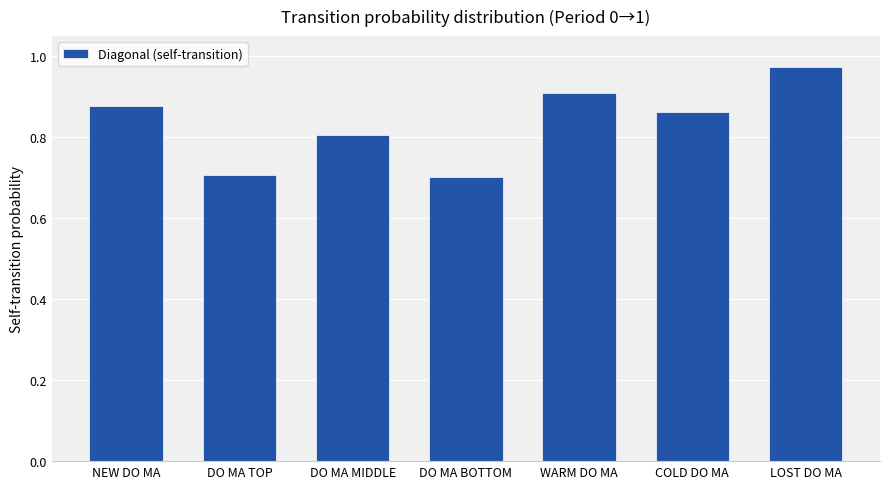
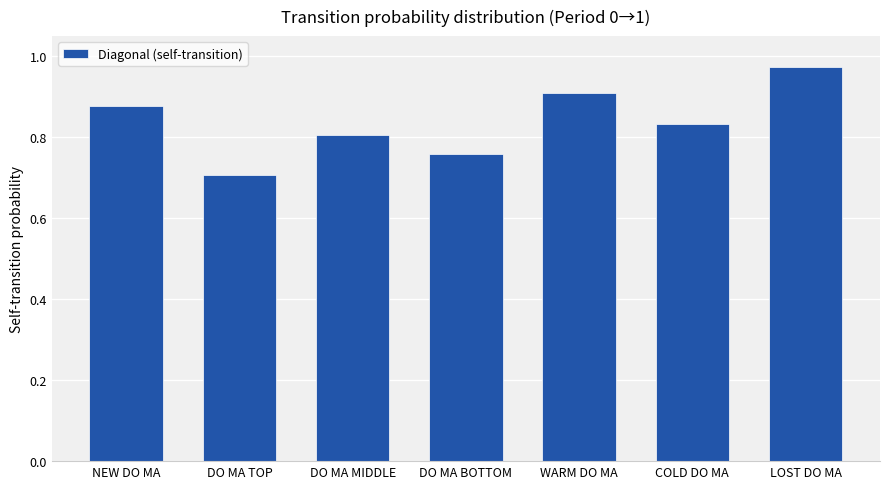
  {
    "NEW DO MA": 0.88,
    "DO MA TOP": 0.71,
    "DO MA MIDDLE": 0.81,
-   "DO MA BOTTOM": 0.70,
+   "DO MA BOTTOM": 0.76,
    "WARM DO MA": 0.91,
-   "COLD DO MA": 0.86,
+   "COLD DO MA": 0.83,
    "LOST DO MA": 0.97
  }
